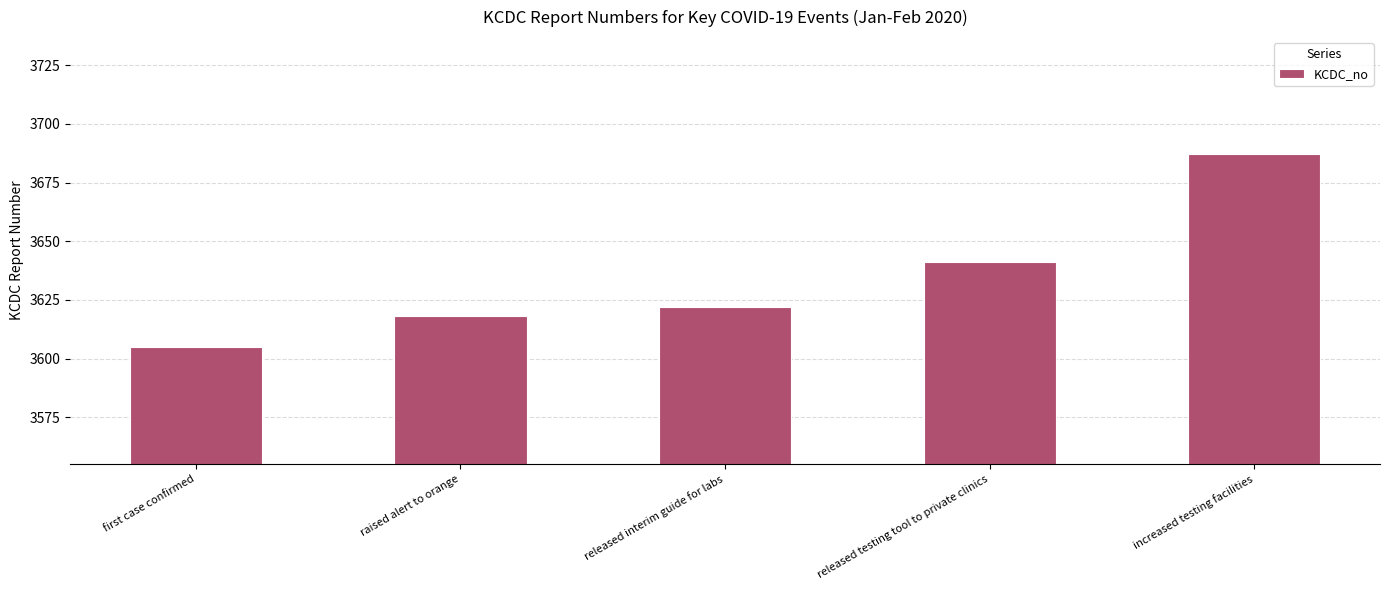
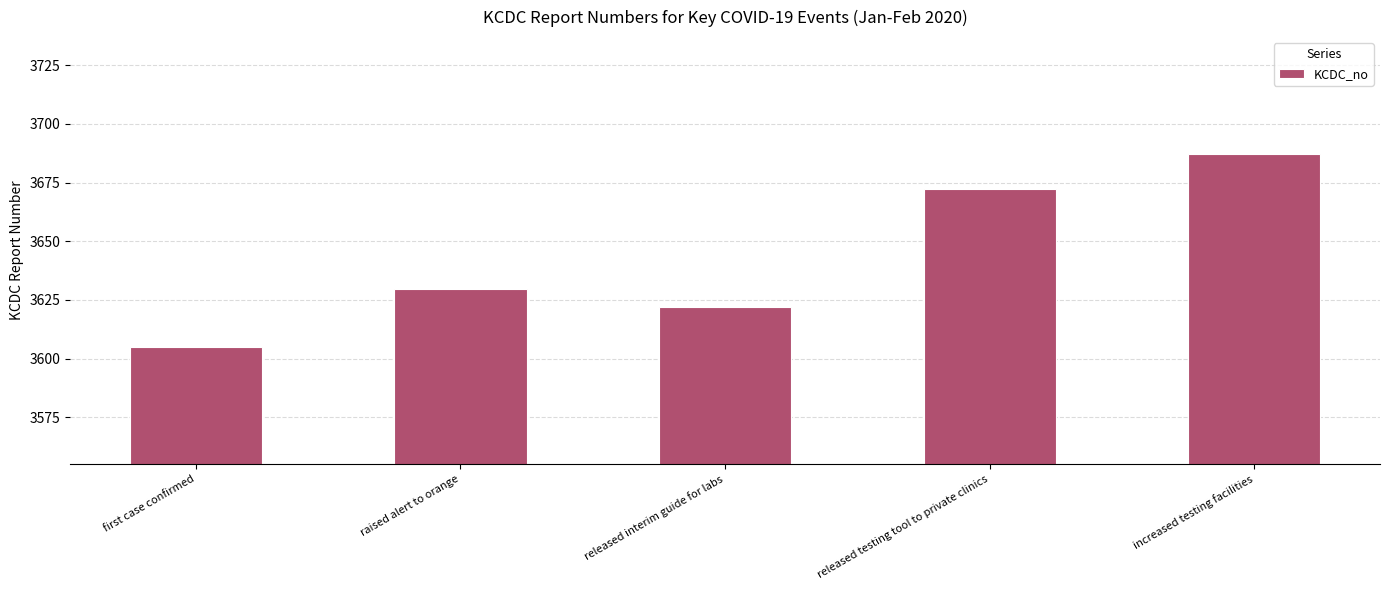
  {
    "first case confirmed": 3605,
-   "raised alert to orange": 3618,
+   "raised alert to orange": 3630,
    "released interim guide for labs": 3622,
-   "released testing tool to private clinics": 3641,
+   "released testing tool to private clinics": 3672,
    "increased testing facilities": 3687
  }
